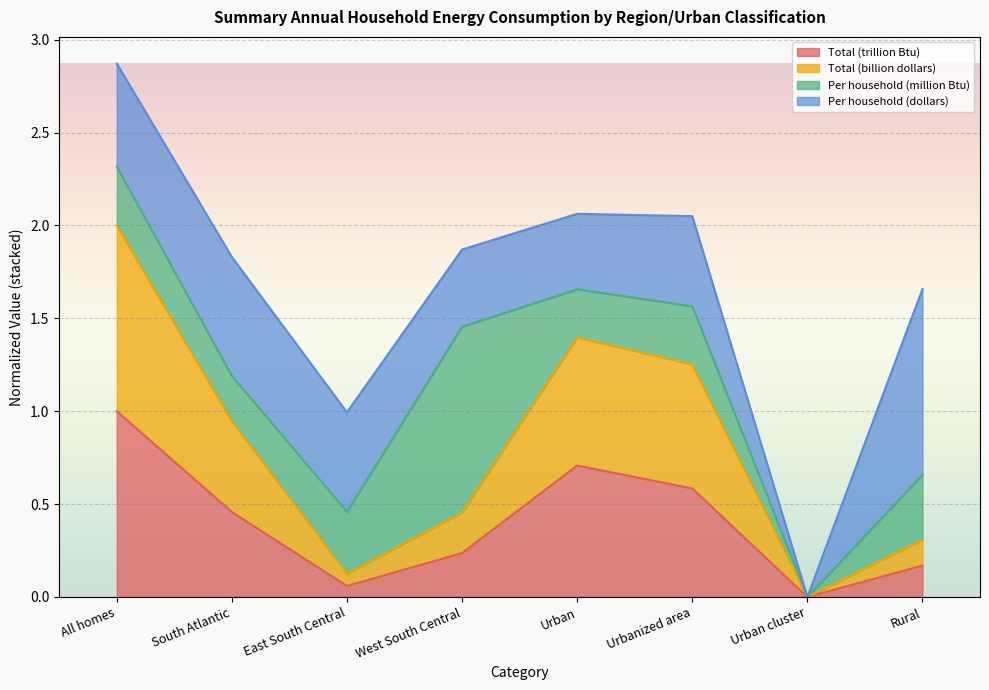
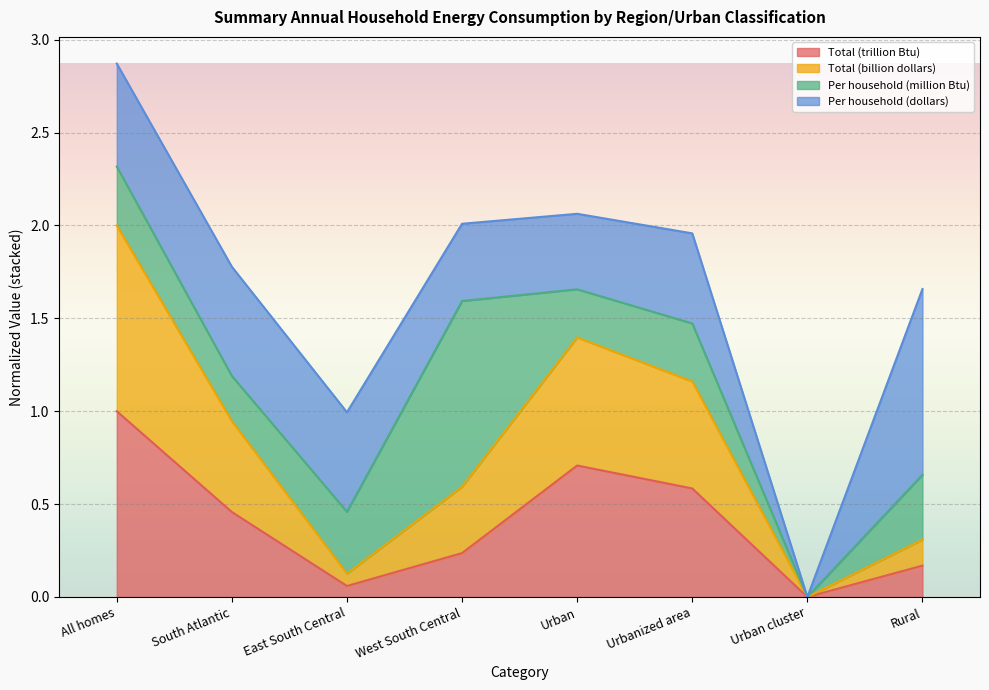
  {
    "Total (trillion Btu)": {
      "All homes": 1.00,
      "South Atlantic": 0.46,
      "East South Central": 0.06,
      "West South Central": 0.24,
      "Urban": 0.71,
      "Urbanized area": 0.58,
      "Rural": 0.17
    },
    "Total (billion dollars)": {
      "All homes": 1.00,
      "South Atlantic": 0.49,
      "East South Central": 0.07,
-     "West South Central": 0.22,
+     "West South Central": 0.36,
      "Urban": 0.69,
-     "Urbanized area": 0.67,
+     "Urbanized area": 0.58,
      "Rural": 0.14
    },
    "Per household (million Btu)": {
      "All homes": 0.32,
      "South Atlantic": 0.24,
      "East South Central": 0.33,
      "West South Central": 1.00,
      "Urban": 0.26,
      "Urbanized area": 0.31,
      "Rural": 0.35
    },
    "Per household (dollars)": {
      "All homes": 0.55,
-     "South Atlantic": 0.64,
+     "South Atlantic": 0.59,
      "East South Central": 0.54,
      "West South Central": 0.42,
      "Urban": 0.41,
      "Urbanized area": 0.49,
      "Rural": 1.00
    }
  }
